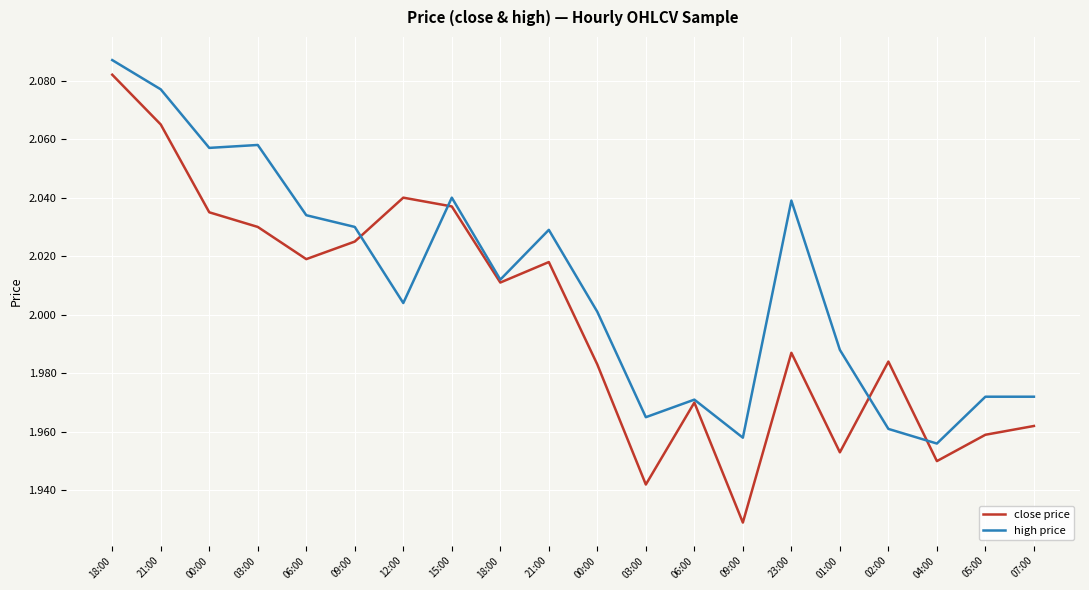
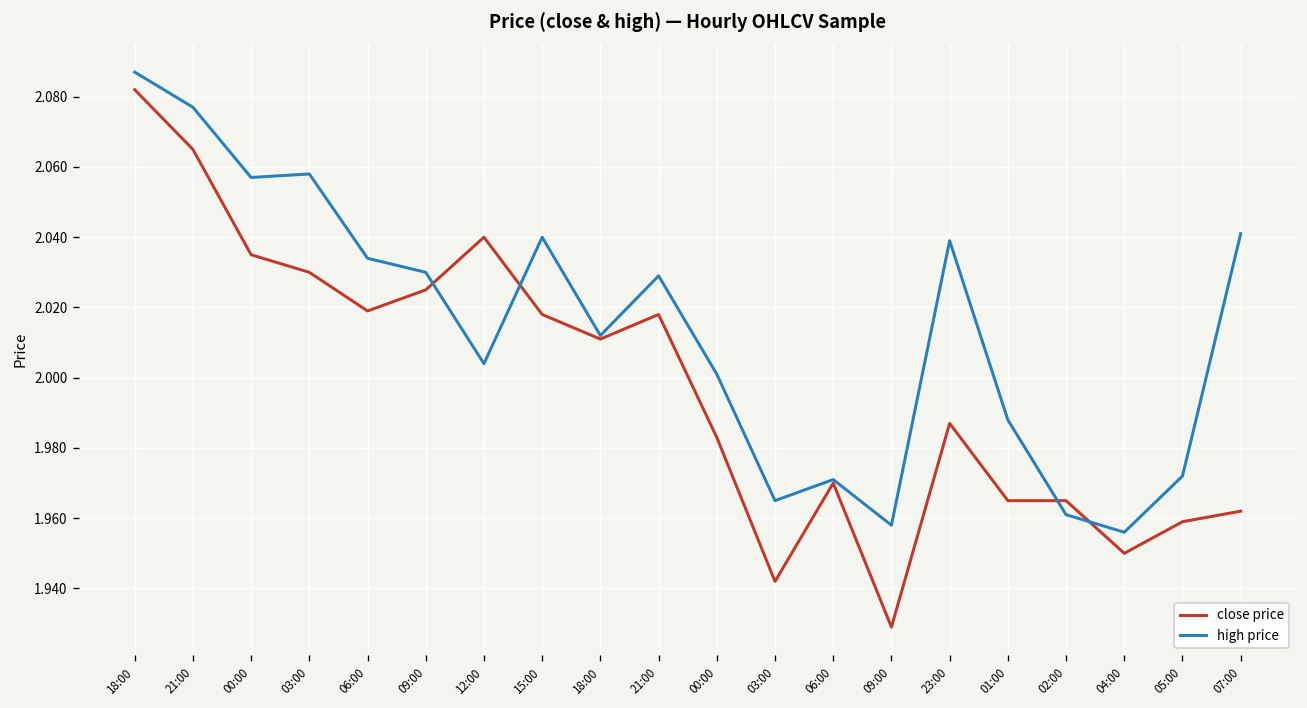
  {
    "close price": {
      "12:00": 2.040,
-     "15:00": 2.037,
+     "15:00": 2.018,
      "23:00": 1.987,
-     "01:00": 1.953,
-     "02:00": 1.984,
+     "01:00": 1.965,
+     "02:00": 1.965,
      "04:00": 1.950,
      "05:00": 1.959,
      "07:00": 1.962
    },
    "high price": {
      "12:00": 2.004,
      "15:00": 2.040,
      "23:00": 2.039,
      "01:00": 1.988,
      "02:00": 1.961,
      "04:00": 1.956,
      "05:00": 1.972,
-     "07:00": 1.972
+     "07:00": 2.041
    }
  }
